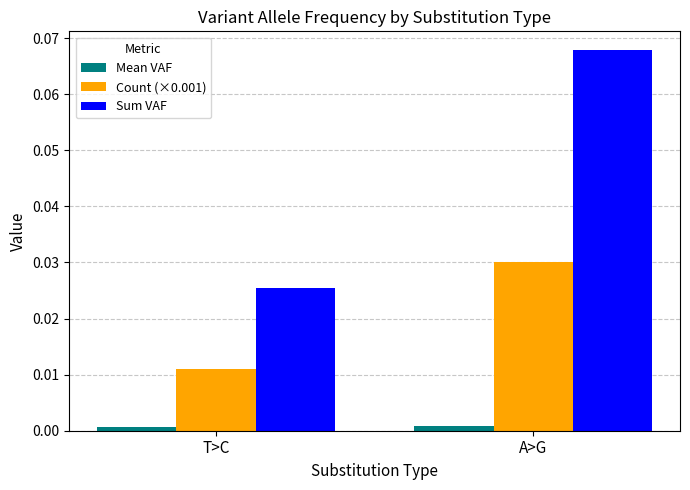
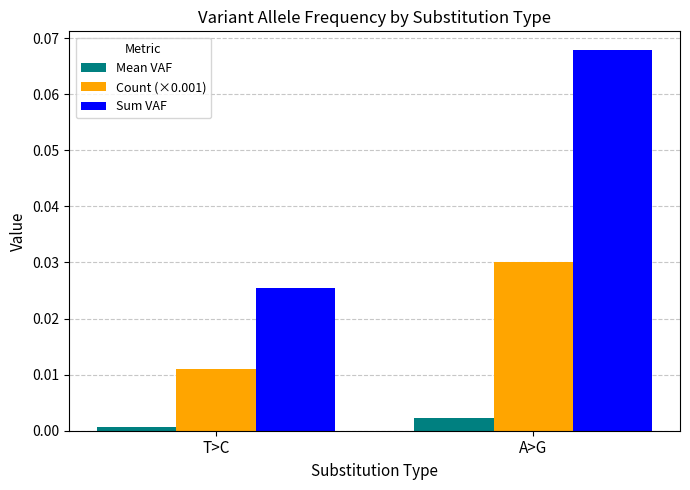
  {
    "Mean VAF": {
      "T>C": 0.001,
-     "A>G": 0.001
+     "A>G": 0.002
    },
    "Count (×0.001)": {
      "T>C": 0.011,
      "A>G": 0.030
    },
    "Sum VAF": {
      "T>C": 0.025,
      "A>G": 0.068
    }
  }
